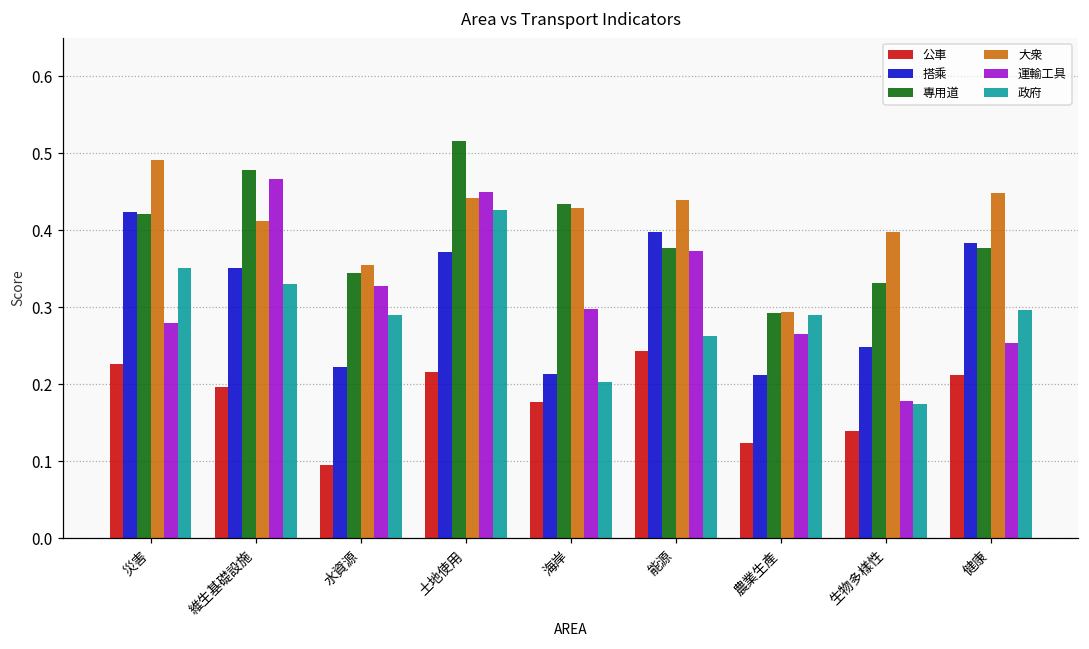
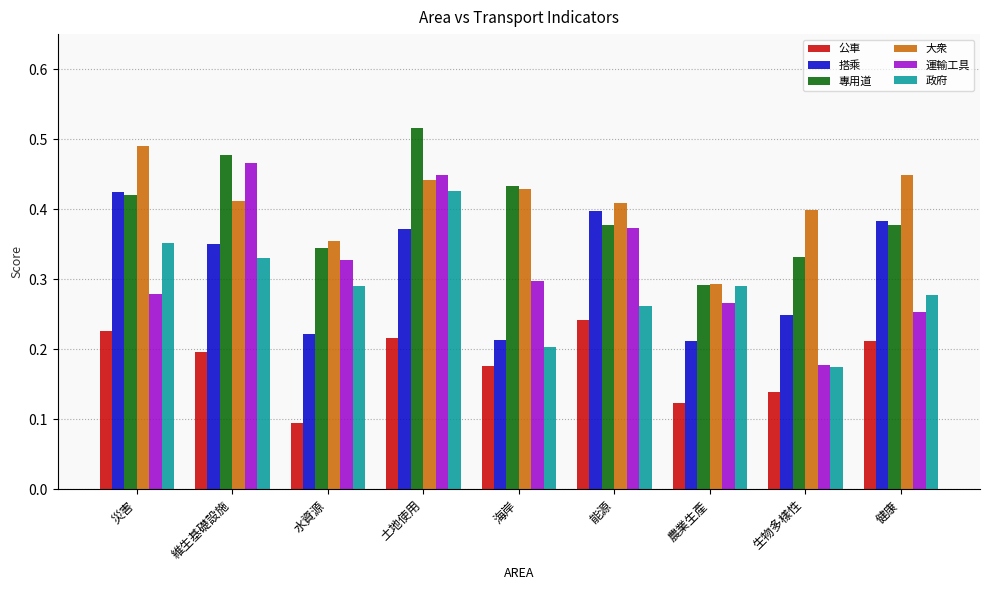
  {
    "公車": {
      "災害": 0.23,
      "維生基礎設施": 0.20,
      "水資源": 0.10,
      "土地使用": 0.22,
      "海岸": 0.18,
      "能源": 0.24,
      "農業生產": 0.12,
      "生物多樣性": 0.14,
      "健康": 0.21
    },
    "搭乘": {
      "災害": 0.42,
      "維生基礎設施": 0.35,
      "水資源": 0.22,
      "土地使用": 0.37,
      "海岸": 0.21,
      "能源": 0.40,
      "農業生產": 0.21,
      "生物多樣性": 0.25,
      "健康": 0.38
    },
    "專用道": {
      "災害": 0.42,
      "維生基礎設施": 0.48,
      "水資源": 0.34,
      "土地使用": 0.52,
      "海岸": 0.43,
      "能源": 0.38,
      "農業生產": 0.29,
      "生物多樣性": 0.33,
      "健康": 0.38
    },
    "大衆": {
      "災害": 0.49,
      "維生基礎設施": 0.41,
      "水資源": 0.35,
      "土地使用": 0.44,
      "海岸": 0.43,
-     "能源": 0.44,
+     "能源": 0.41,
      "農業生產": 0.29,
      "生物多樣性": 0.40,
      "健康": 0.45
    },
    "運輸工具": {
      "災害": 0.28,
      "維生基礎設施": 0.47,
      "水資源": 0.33,
      "土地使用": 0.45,
      "海岸": 0.30,
      "能源": 0.37,
      "農業生產": 0.27,
      "生物多樣性": 0.18,
      "健康": 0.25
    },
    "政府": {
      "災害": 0.35,
      "維生基礎設施": 0.33,
      "水資源": 0.29,
      "土地使用": 0.43,
      "海岸": 0.20,
      "能源": 0.26,
      "農業生產": 0.29,
      "生物多樣性": 0.18,
-     "健康": 0.30
+     "健康": 0.28
    }
  }
